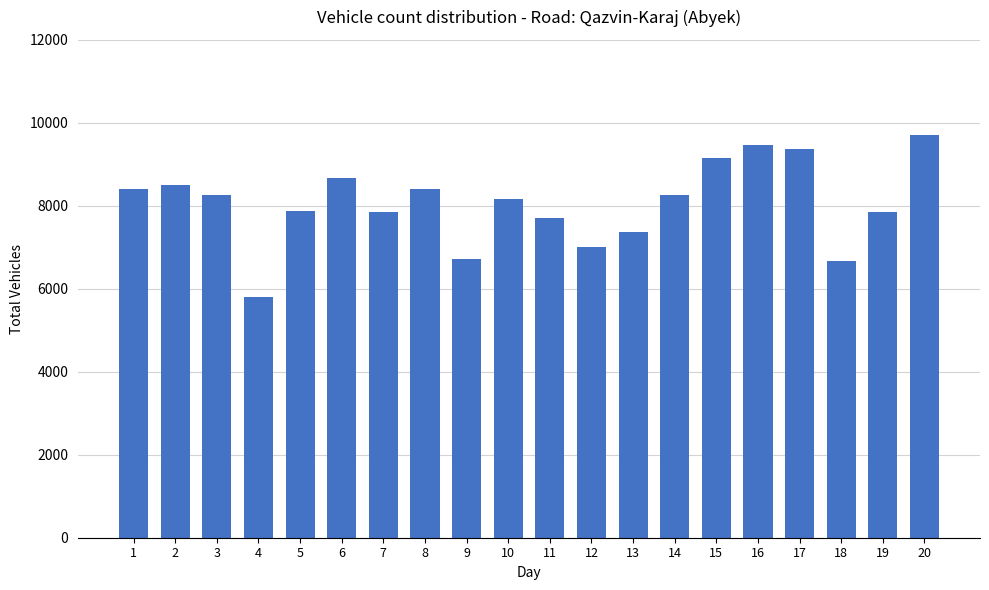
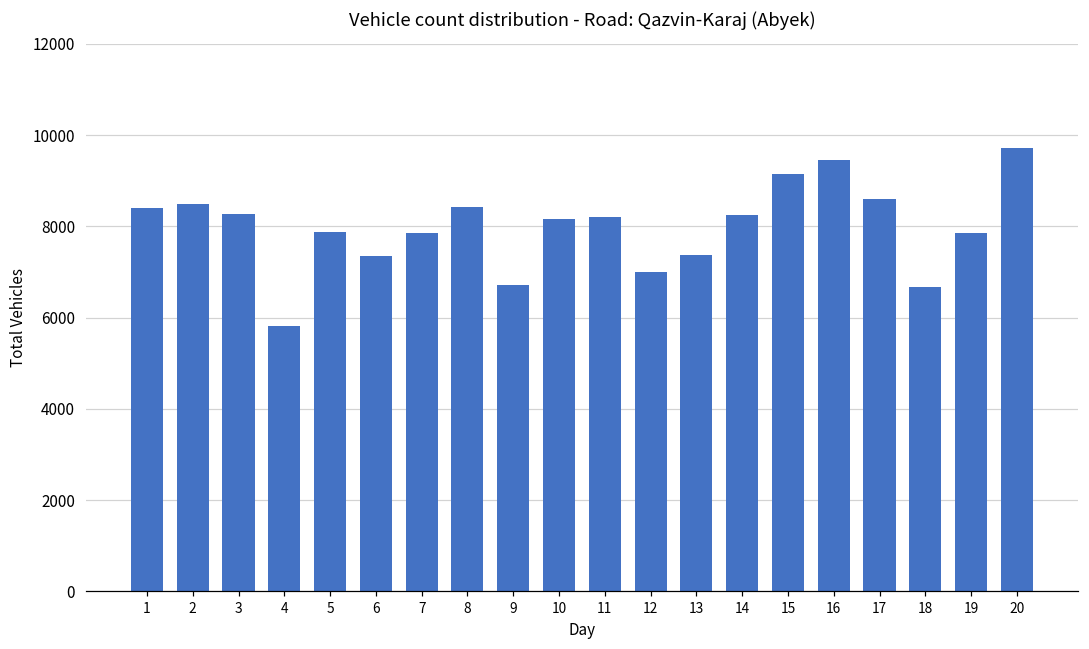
  {
    "1": 8400,
    "2": 8500,
    "3": 8300,
    "4": 5800,
    "5": 7900,
-   "6": 8700,
+   "6": 7400,
    "7": 7800,
    "8": 8400,
    "9": 6700,
    "10": 8200,
-   "11": 7700,
+   "11": 8200,
    "12": 7000,
    "13": 7400,
    "14": 8300,
    "15": 9100,
    "16": 9500,
-   "17": 9400,
+   "17": 8600,
    "18": 6700,
    "19": 7900,
    "20": 9700
  }
